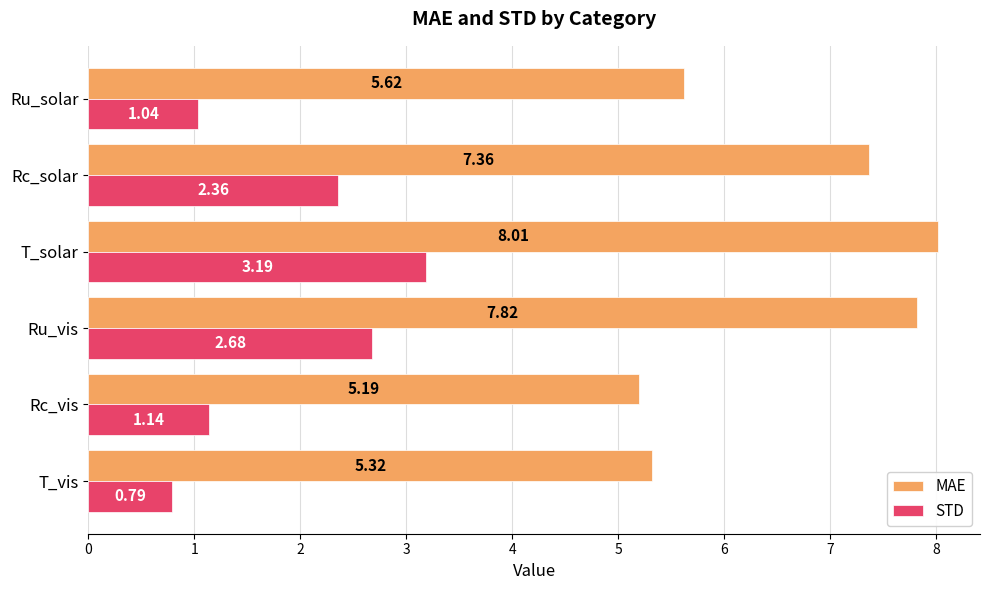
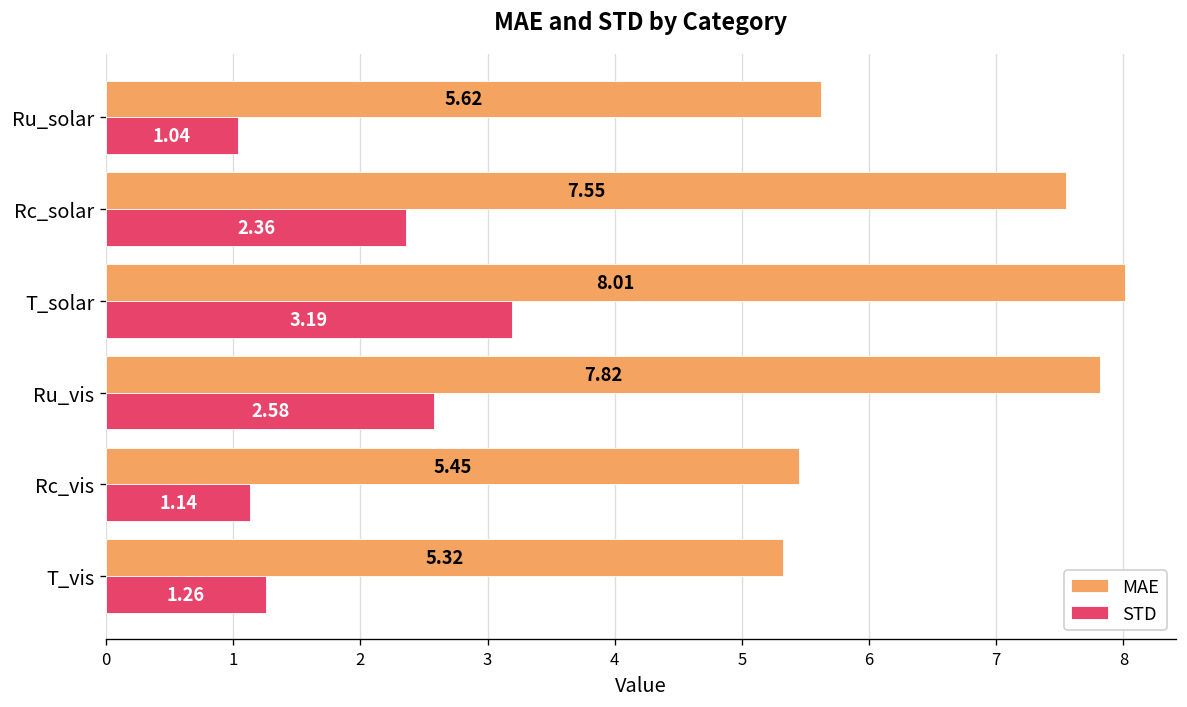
  {
    "MAE": {
      "Ru_solar": 5.62,
-     "Rc_solar": 7.36,
+     "Rc_solar": 7.55,
      "T_solar": 8.01,
      "Ru_vis": 7.82,
-     "Rc_vis": 5.19,
+     "Rc_vis": 5.45,
      "T_vis": 5.32
    },
    "STD": {
      "Ru_solar": 1.04,
      "Rc_solar": 2.36,
      "T_solar": 3.19,
-     "Ru_vis": 2.68,
+     "Ru_vis": 2.58,
      "Rc_vis": 1.14,
-     "T_vis": 0.79
+     "T_vis": 1.26
    }
  }
